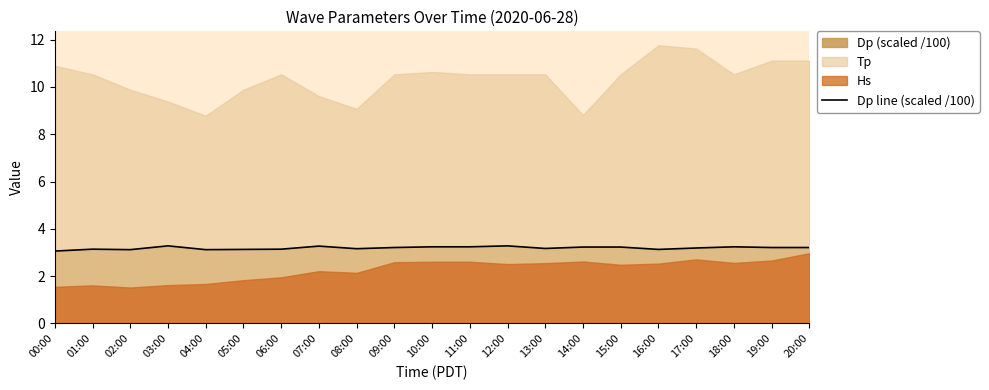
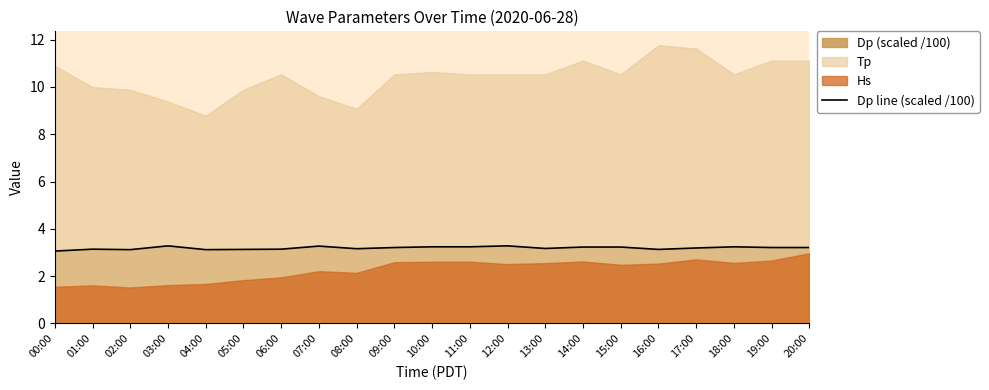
  {
    "Tp": {
      "00:00": 10.9,
-     "01:00": 10.5,
+     "01:00": 10.0,
      "02:00": 9.9,
      "03:00": 9.4,
      "04:00": 8.8,
      "05:00": 9.9,
      "06:00": 10.5,
      "07:00": 9.6,
      "08:00": 9.1,
      "09:00": 10.5,
      "10:00": 10.6,
      "11:00": 10.5,
      "12:00": 10.5,
      "13:00": 10.5,
-     "14:00": 8.8,
+     "14:00": 11.1,
      "15:00": 10.5,
      "16:00": 11.8,
      "17:00": 11.6,
      "18:00": 10.5,
      "19:00": 11.1,
      "20:00": 11.1
    }
  }
